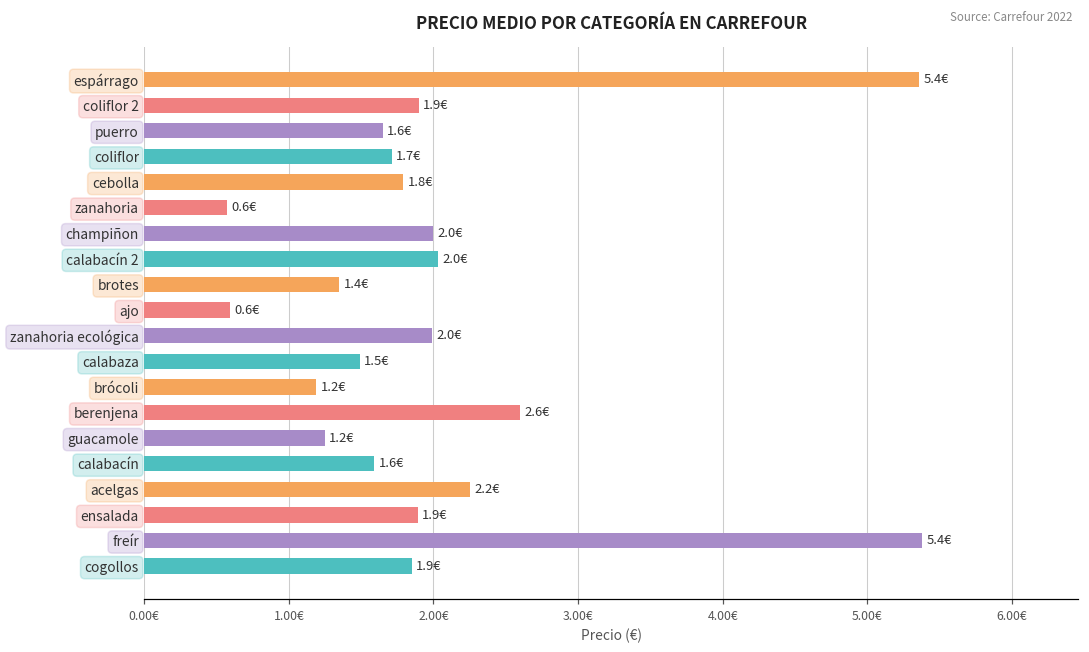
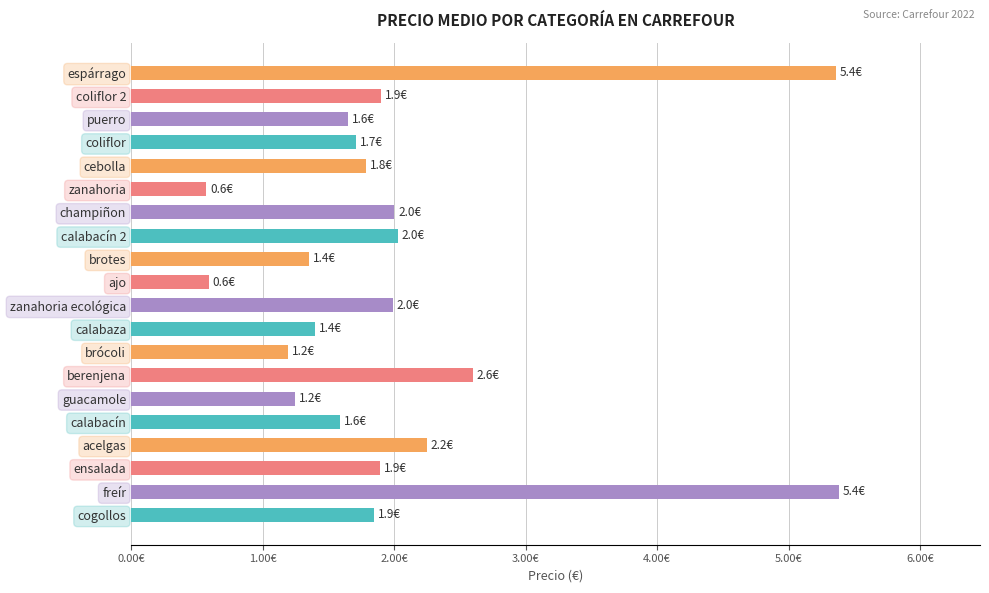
  {
    "espárrago": "5.4€",
    "coliflor 2": "1.9€",
    "puerro": "1.6€",
    "coliflor": "1.7€",
    "cebolla": "1.8€",
    "zanahoria": "0.6€",
    "champiñon": "2.0€",
    "calabacín 2": "2.0€",
    "brotes": "1.4€",
    "ajo": "0.6€",
    "zanahoria ecológica": "2.0€",
-   "calabaza": "1.5€",
+   "calabaza": "1.4€",
    "brócoli": "1.2€",
    "berenjena": "2.6€",
    "guacamole": "1.2€",
    "calabacín": "1.6€",
    "acelgas": "2.2€",
    "ensalada": "1.9€",
    "freír": "5.4€",
    "cogollos": "1.9€"
  }
